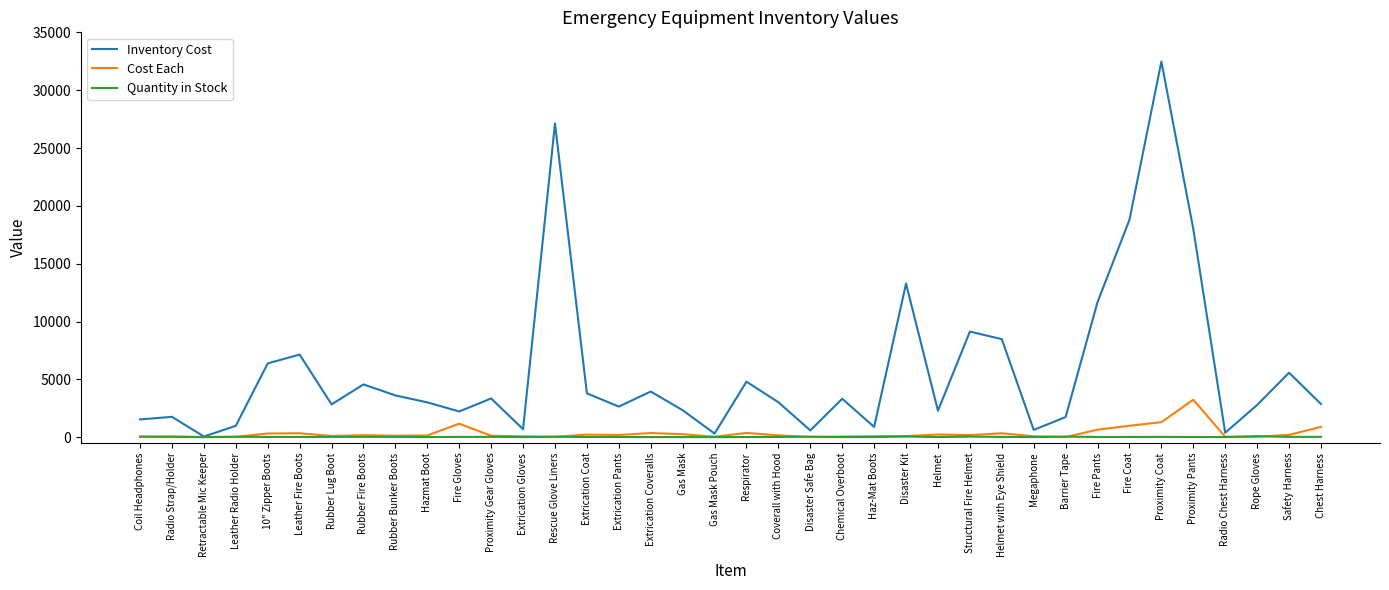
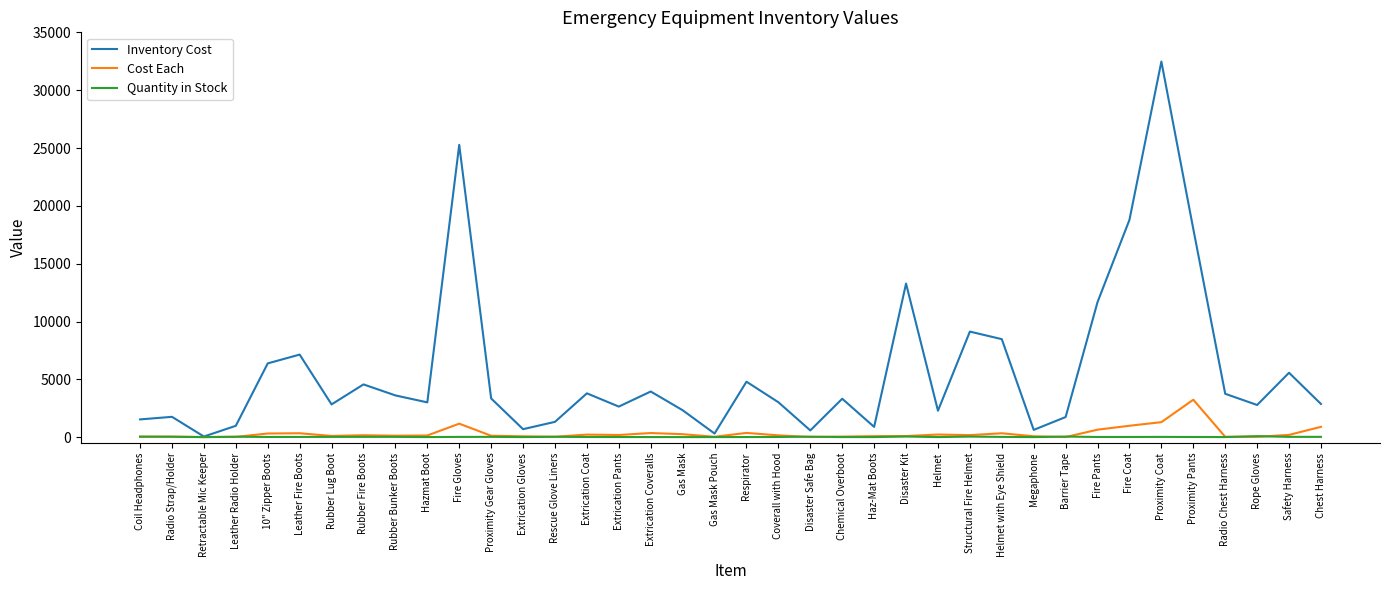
  {
    "Inventory Cost": {
      "Coil Headphones": 1500,
      "Radio Strap/Holder": 1800,
      "Leather Radio Holder": 1000,
      "10\" Zipper Boots": 6400,
      "Leather Fire Boots": 7100,
      "Rubber Lug Boot": 2800,
      "Rubber Fire Boots": 4600,
      "Rubber Bunker Boots": 3600,
      "Hazmat Boot": 3000,
-     "Fire Gloves": 2200,
+     "Fire Gloves": 25300,
      "Proximity Gear Gloves": 3300,
      "Extrication Gloves": 700,
-     "Rescue Glove Liners": 27100,
+     "Rescue Glove Liners": 1300,
      "Extrication Coat": 3800,
      "Extrication Pants": 2600,
      "Extrication Coveralls": 3900,
      "Gas Mask": 2300,
      "Gas Mask Pouch": 300,
      "Respirator": 4800,
      "Coverall with Hood": 3000,
      "Disaster Safe Bag": 600,
      "Chemical Overboot": 3300,
      "Haz-Mat Boots": 900,
      "Disaster Kit": 13300,
      "Helmet": 2300,
      "Structural Fire Helmet": 9100,
      "Helmet with Eye Shield": 8500,
      "Megaphone": 600,
      "Barrier Tape": 1700,
      "Fire Pants": 11700,
      "Fire Coat": 18800,
      "Proximity Coat": 32500,
      "Proximity Pants": 18000,
-     "Radio Chest Harness": 400,
+     "Radio Chest Harness": 3800,
      "Rope Gloves": 2800,
      "Safety Harness": 5600,
      "Chest Harness": 2900
    },
    "Cost Each": {
      "10\" Zipper Boots": 300,
      "Leather Fire Boots": 300,
      "Fire Gloves": 1200,
      "Extrication Coveralls": 400,
      "Gas Mask": 300,
      "Respirator": 400,
      "Helmet": 200,
      "Helmet with Eye Shield": 300,
      "Fire Pants": 600,
      "Fire Coat": 1000,
      "Proximity Coat": 1300,
      "Proximity Pants": 3200,
      "Chest Harness": 900
    },
    "Quantity in Stock": {
      "10\" Zipper Boots": 0,
      "Leather Fire Boots": 0,
      "Fire Gloves": 0,
      "Extrication Coveralls": 0,
      "Gas Mask": 0,
      "Respirator": 0,
      "Helmet": 0,
      "Helmet with Eye Shield": 0,
      "Fire Pants": 0,
      "Fire Coat": 0,
      "Proximity Coat": 0,
      "Proximity Pants": 0,
      "Chest Harness": 0
    }
  }
